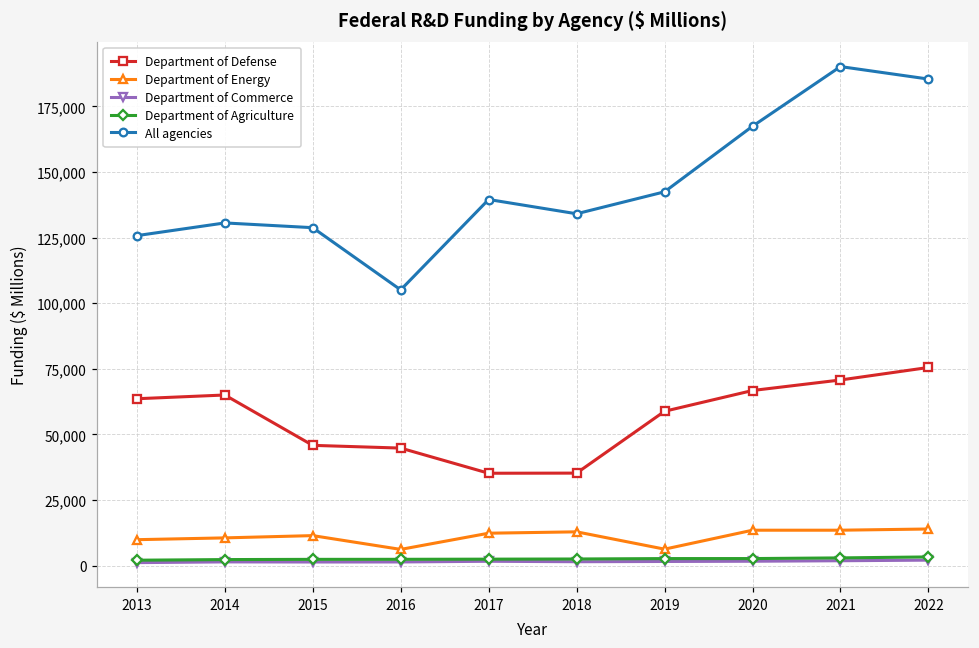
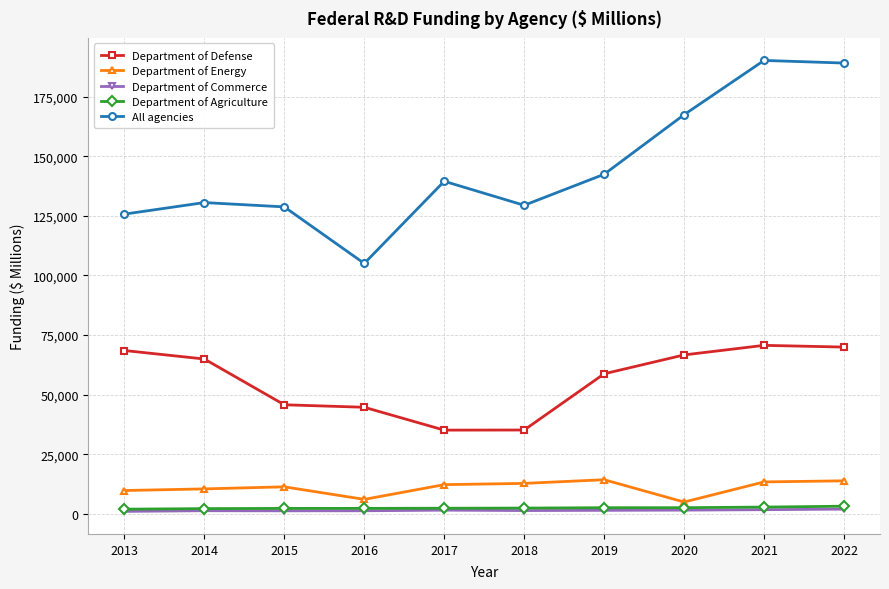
  {
    "Department of Defense": {
-     "2013": "64,000",
+     "2013": "69,000",
      "2014": "65,000",
      "2015": "46,000",
      "2016": "45,000",
      "2017": "35,000",
      "2018": "35,000",
      "2019": "59,000",
      "2020": "67,000",
      "2021": "71,000",
-     "2022": "75,000"
+     "2022": "70,000"
    },
    "Department of Energy": {
      "2013": "10,000",
      "2014": "11,000",
      "2015": "11,000",
      "2016": "6,000",
      "2017": "12,000",
      "2018": "13,000",
-     "2019": "6,000",
-     "2020": "13,000",
+     "2019": "14,000",
+     "2020": "5,000",
      "2021": "13,000",
      "2022": "14,000"
    },
    "Department of Commerce": {
      "2019": "2,000",
      "2021": "2,000",
      "2022": "2,000"
    },
    "Department of Agriculture": {
      "2019": "3,000",
      "2021": "3,000",
      "2022": "3,000"
    },
    "All agencies": {
      "2013": "126,000",
      "2014": "131,000",
      "2015": "129,000",
      "2016": "105,000",
      "2017": "139,000",
-     "2018": "134,000",
+     "2018": "129,000",
      "2019": "142,000",
      "2020": "167,000",
      "2021": "190,000",
-     "2022": "185,000"
+     "2022": "189,000"
    }
  }
